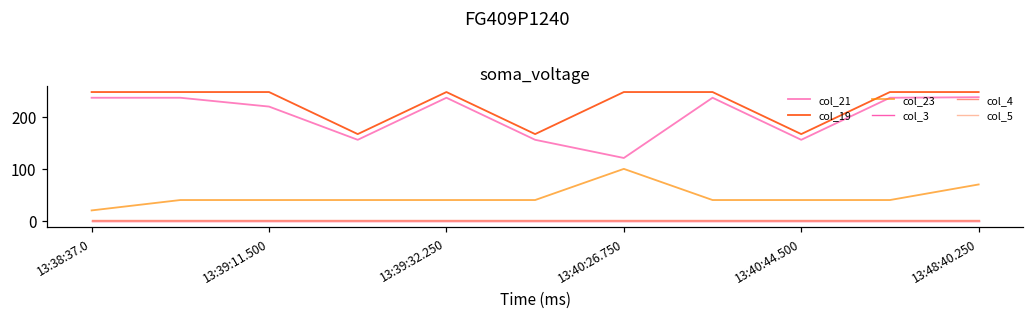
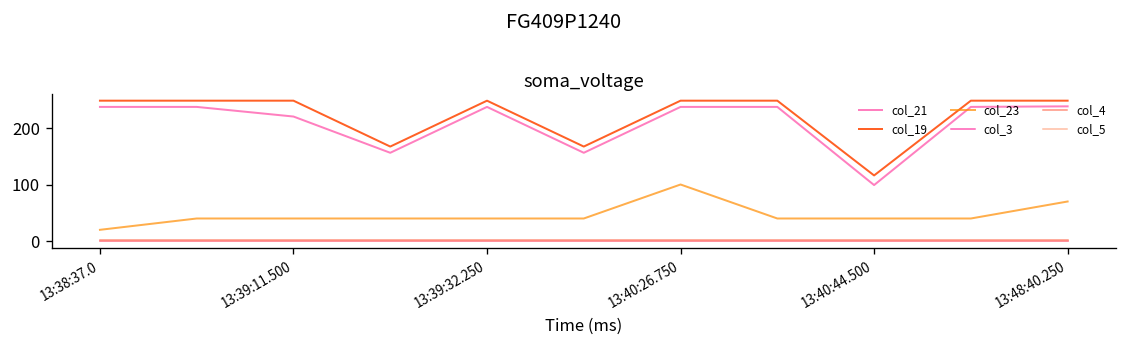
  {
    "col_21": {
      "13:38:37.0": 240,
      "13:39:11.500": 220,
      "13:39:32.250": 240,
-     "13:40:26.750": 120,
-     "13:40:44.500": 160,
+     "13:40:26.750": 240,
+     "13:40:44.500": 100,
      "13:48:40.250": 240
    },
    "col_19": {
      "13:38:37.0": 250,
      "13:39:11.500": 250,
      "13:39:32.250": 250,
      "13:40:26.750": 250,
-     "13:40:44.500": 170,
+     "13:40:44.500": 120,
      "13:48:40.250": 250
    },
    "col_23": {
      "13:38:37.0": 20,
      "13:39:11.500": 40,
      "13:39:32.250": 40,
      "13:40:26.750": 100,
      "13:40:44.500": 40,
      "13:48:40.250": 70
    }
  }
